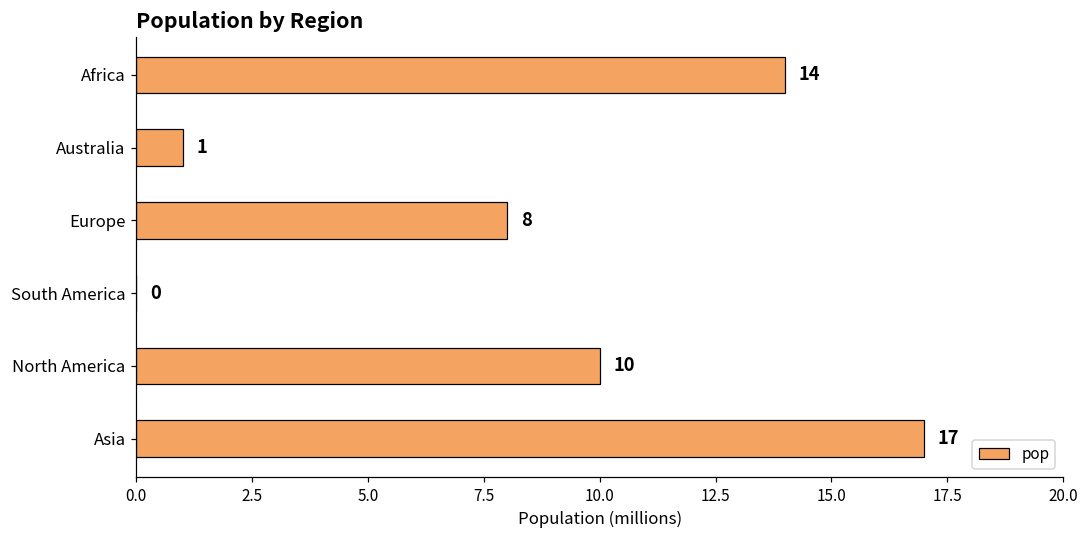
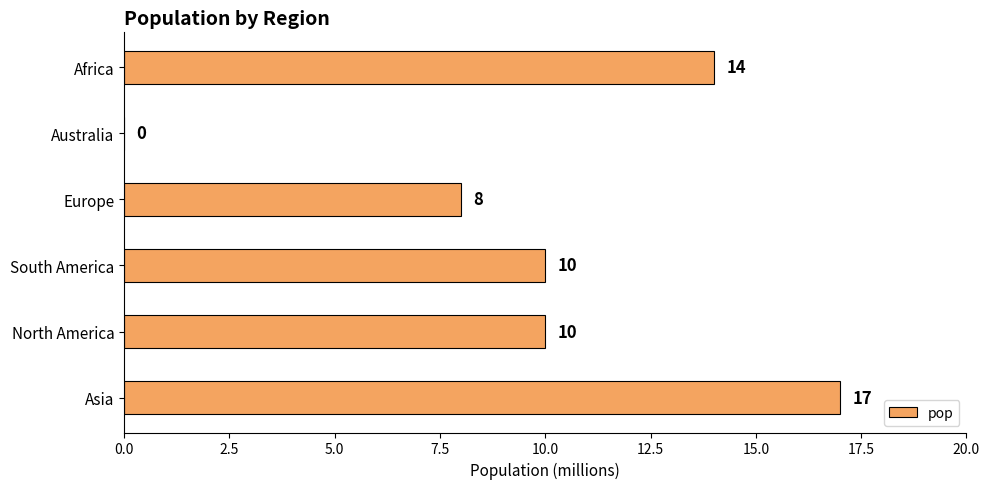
  {
    "Africa": 14,
-   "Australia": 1,
+   "Australia": 0,
    "Europe": 8,
-   "South America": 0,
+   "South America": 10,
    "North America": 10,
    "Asia": 17
  }
